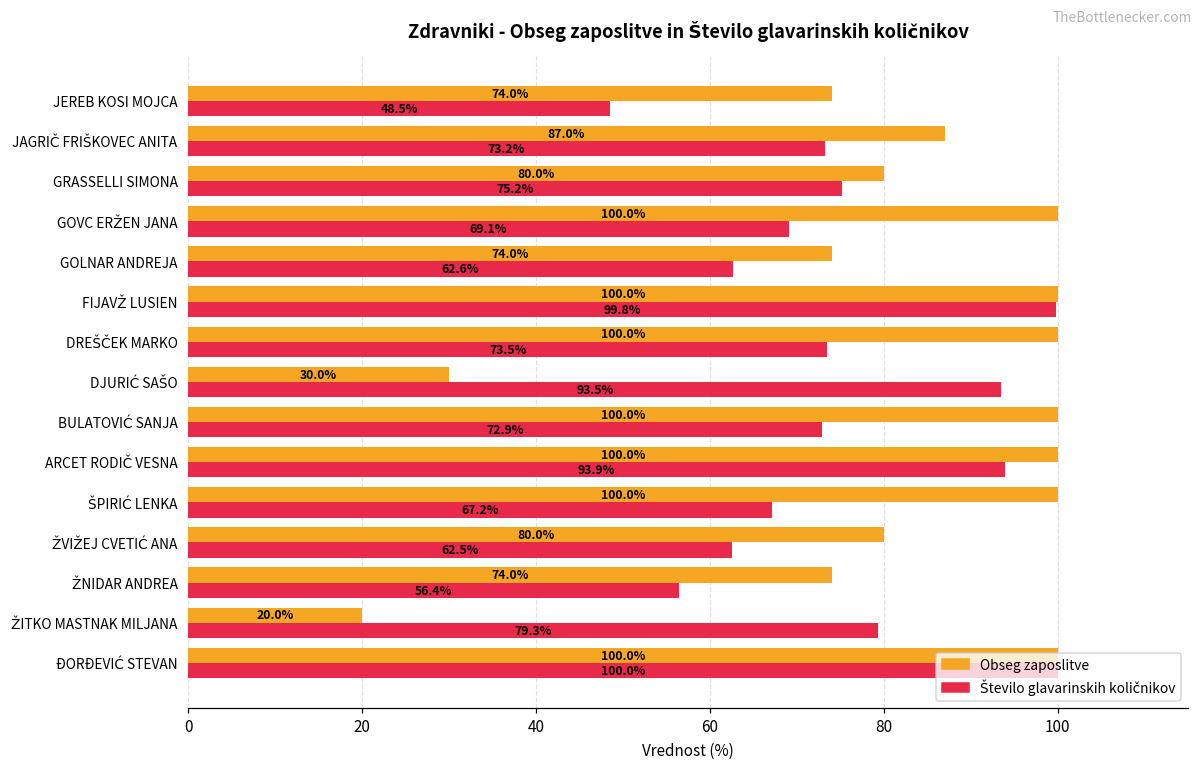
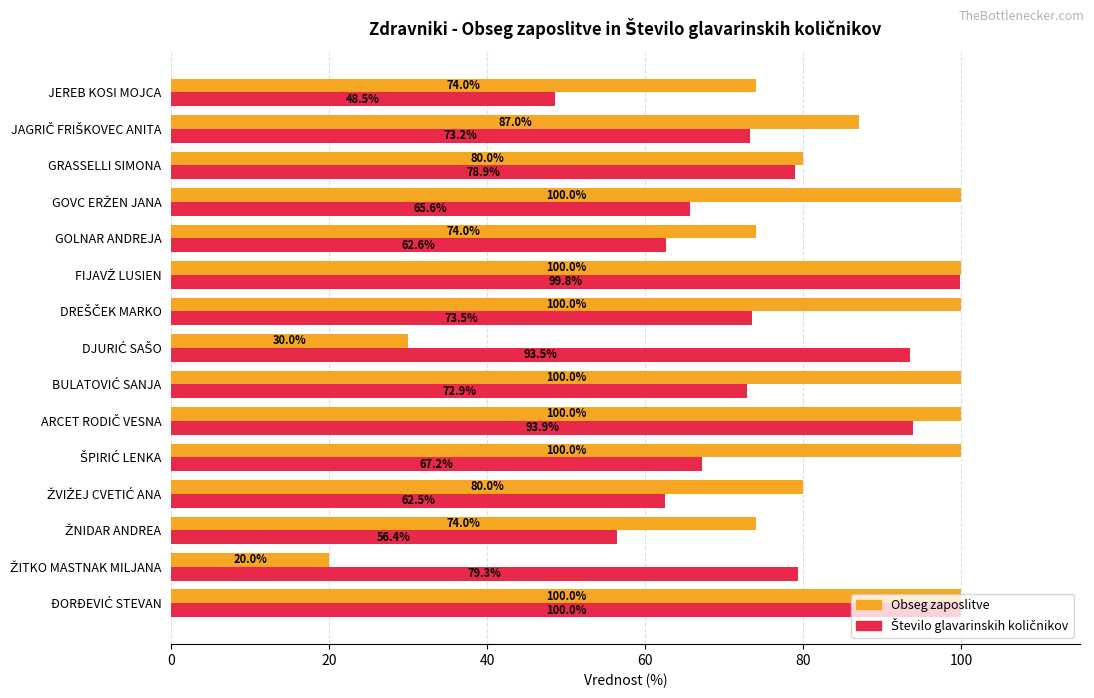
  {
    "Obseg zaposlitve": {
      "JEREB KOSI MOJCA": "74.0%",
      "JAGRIČ FRIŠKOVEC ANITA": "87.0%",
      "GRASSELLI SIMONA": "80.0%",
      "GOVC ERŽEN JANA": "100.0%",
      "GOLNAR ANDREJA": "74.0%",
      "FIJAVŽ LUSIEN": "100.0%",
      "DREŠČEK MARKO": "100.0%",
      "DJURIĆ SAŠO": "30.0%",
      "BULATOVIĆ SANJA": "100.0%",
      "ARCET RODIČ VESNA": "100.0%",
      "ŠPIRIĆ LENKA": "100.0%",
      "ŽVIŽEJ CVETIĆ ANA": "80.0%",
      "ŽNIDAR ANDREA": "74.0%",
      "ŽITKO MASTNAK MILJANA": "20.0%"
    },
    "Število glavarinskih količnikov": {
      "JEREB KOSI MOJCA": "48.5%",
      "JAGRIČ FRIŠKOVEC ANITA": "73.2%",
-     "GRASSELLI SIMONA": "75.2%",
-     "GOVC ERŽEN JANA": "69.1%",
+     "GRASSELLI SIMONA": "78.9%",
+     "GOVC ERŽEN JANA": "65.6%",
      "GOLNAR ANDREJA": "62.6%",
      "FIJAVŽ LUSIEN": "99.8%",
      "DREŠČEK MARKO": "73.5%",
      "DJURIĆ SAŠO": "93.5%",
      "BULATOVIĆ SANJA": "72.9%",
      "ARCET RODIČ VESNA": "93.9%",
      "ŠPIRIĆ LENKA": "67.2%",
      "ŽVIŽEJ CVETIĆ ANA": "62.5%",
      "ŽNIDAR ANDREA": "56.4%",
      "ŽITKO MASTNAK MILJANA": "79.3%"
    }
  }
